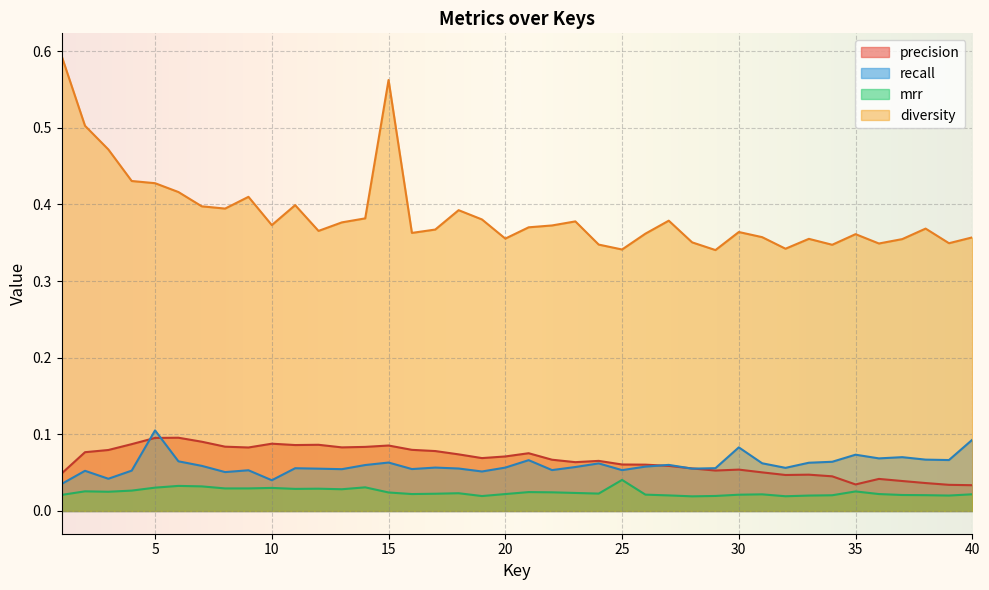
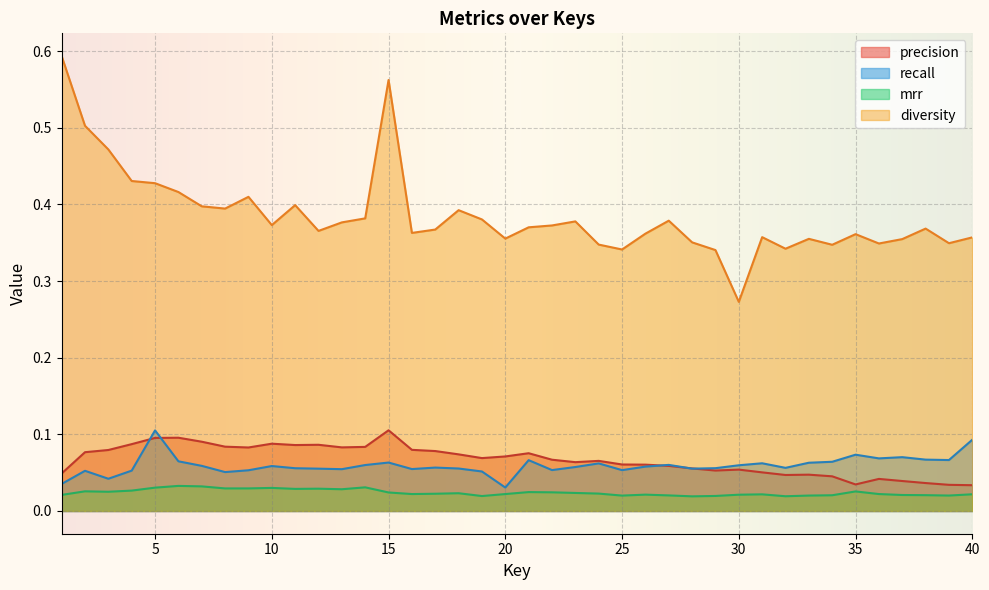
  {
    "precision": {
      "5": 0.10,
      "10": 0.09,
-     "15": 0.09,
+     "15": 0.11,
      "20": 0.07,
      "25": 0.06,
      "30": 0.05,
      "35": 0.03,
      "40": 0.03
    },
    "recall": {
      "5": 0.11,
-     "10": 0.04,
+     "10": 0.06,
      "15": 0.06,
-     "20": 0.06,
+     "20": 0.03,
      "25": 0.05,
-     "30": 0.08,
+     "30": 0.06,
      "35": 0.07,
      "40": 0.09
    },
    "mrr": {
      "5": 0.03,
      "10": 0.03,
      "15": 0.02,
      "20": 0.02,
-     "25": 0.04,
+     "25": 0.02,
      "30": 0.02,
      "35": 0.03,
      "40": 0.02
    },
    "diversity": {
      "5": 0.43,
      "10": 0.37,
      "15": 0.56,
      "20": 0.36,
      "25": 0.34,
-     "30": 0.36,
+     "30": 0.27,
      "35": 0.36,
      "40": 0.36
    }
  }
